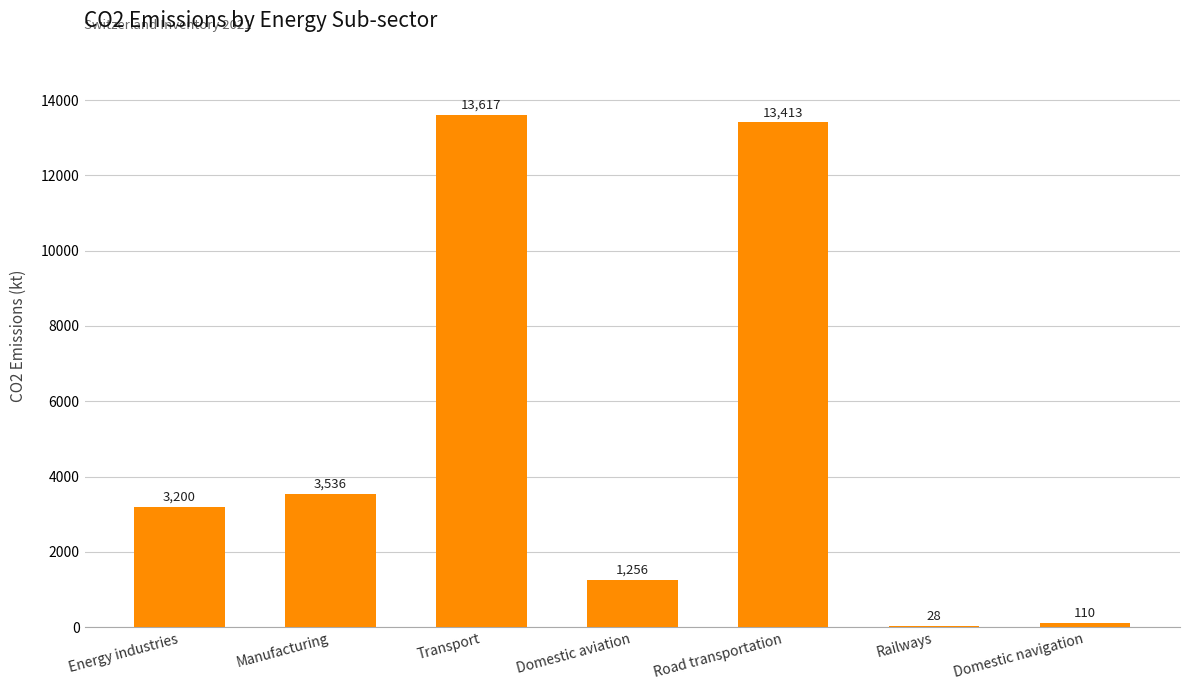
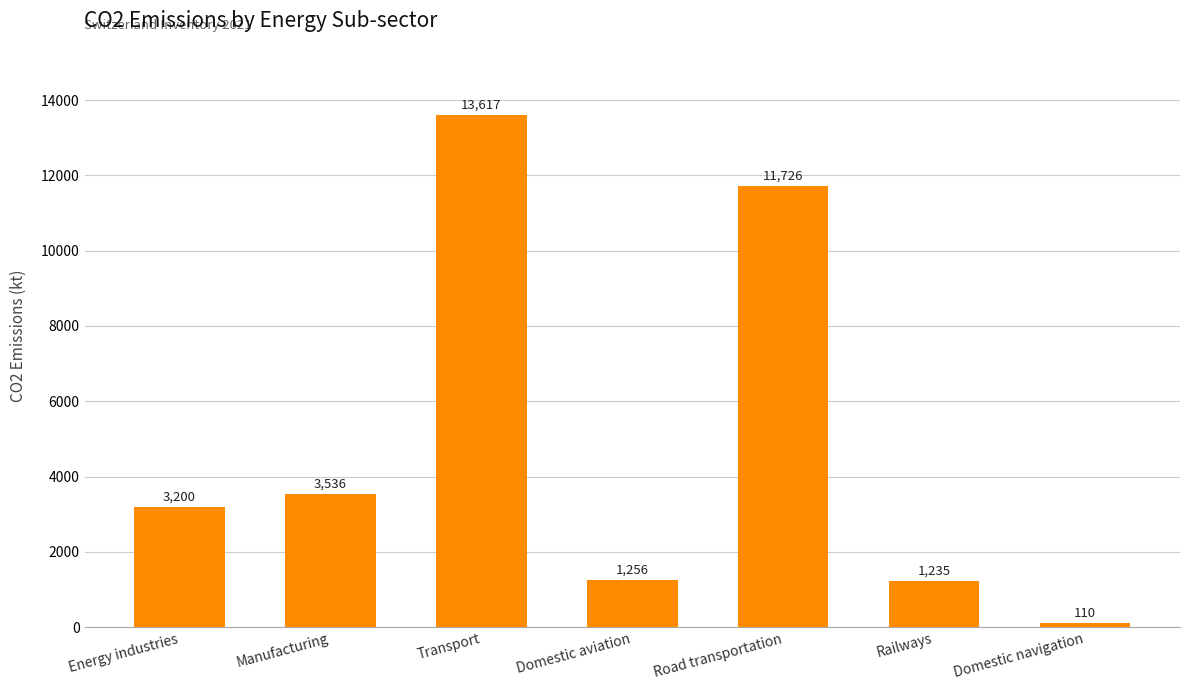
  {
    "Energy industries": "3,200",
    "Manufacturing": "3,536",
    "Transport": "13,617",
    "Domestic aviation": "1,256",
-   "Road transportation": "13,413",
-   "Railways": "28",
+   "Road transportation": "11,726",
+   "Railways": "1,235",
    "Domestic navigation": "110"
  }
